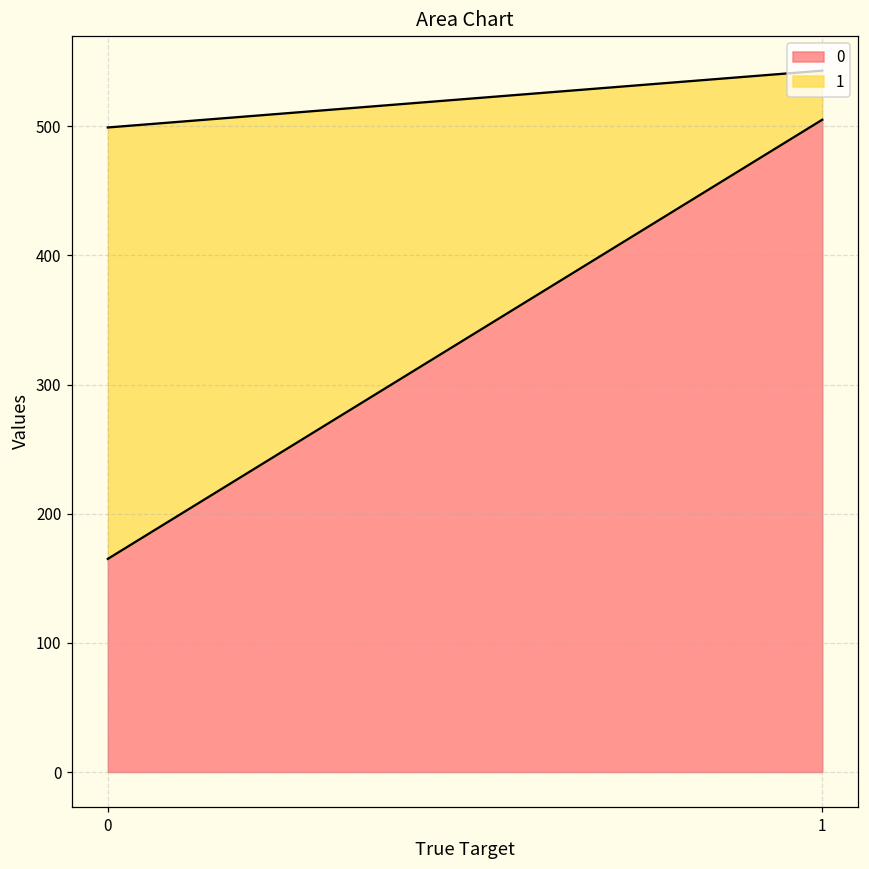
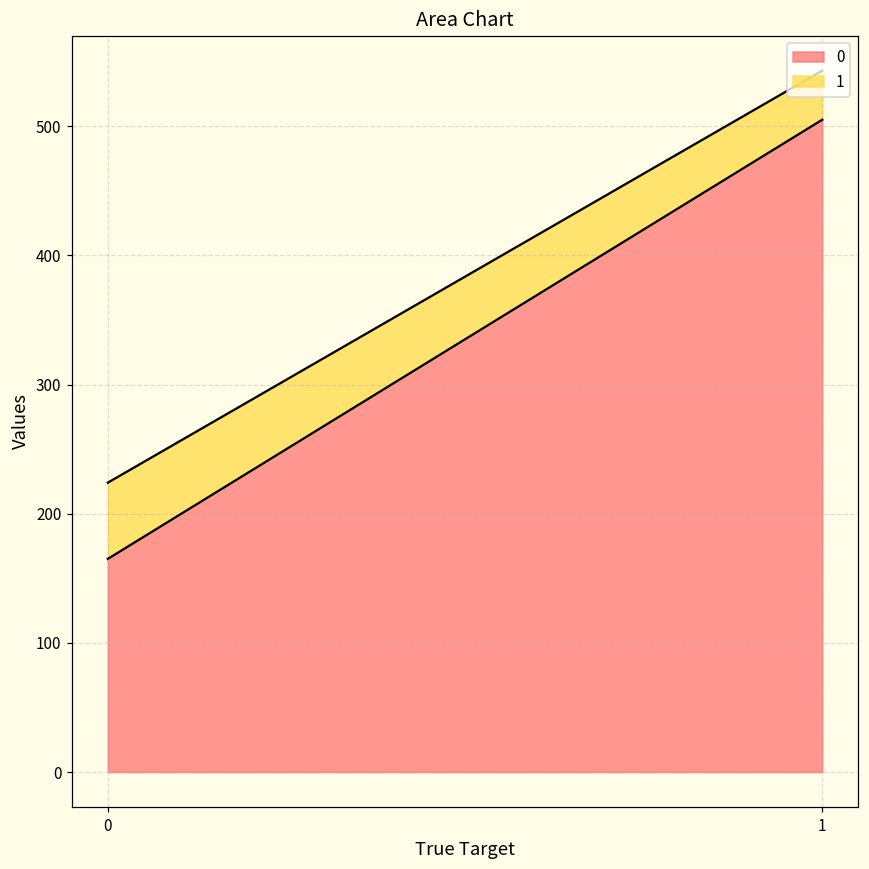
  {
    "0": {
      "0": 165,
      "1": 505
    },
    "1": {
-     "0": 334
+     "0": 59
    }
  }
